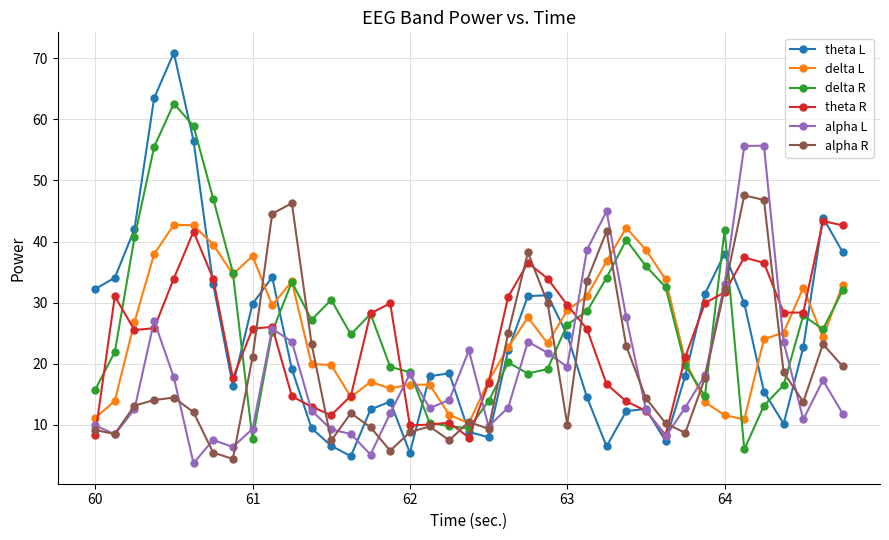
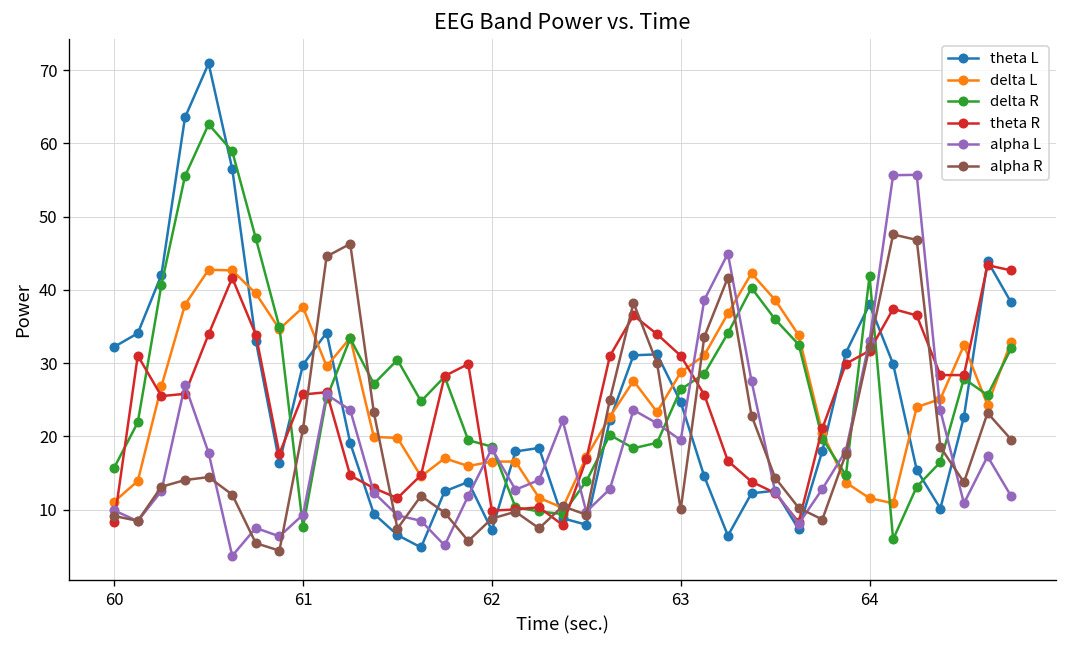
  {
    "theta L": {
      "60": 32,
      "61": 30,
-     "62": 5,
+     "62": 7,
      "63": 25,
      "64": 38
    },
    "delta L": {
      "60": 11,
      "61": 38,
      "62": 17,
      "63": 29,
      "64": 12
    },
    "delta R": {
      "60": 16,
      "61": 8,
      "63": 26,
      "64": 42
    },
    "theta R": {
      "60": 8,
      "61": 26,
      "62": 10,
-     "63": 30,
+     "63": 31,
      "64": 32
    },
    "alpha L": {
      "60": 10,
      "61": 9,
      "63": 19,
      "64": 33
    },
    "alpha R": {
      "60": 9,
      "61": 21,
      "62": 9,
      "63": 10,
      "64": 32
    }
  }
